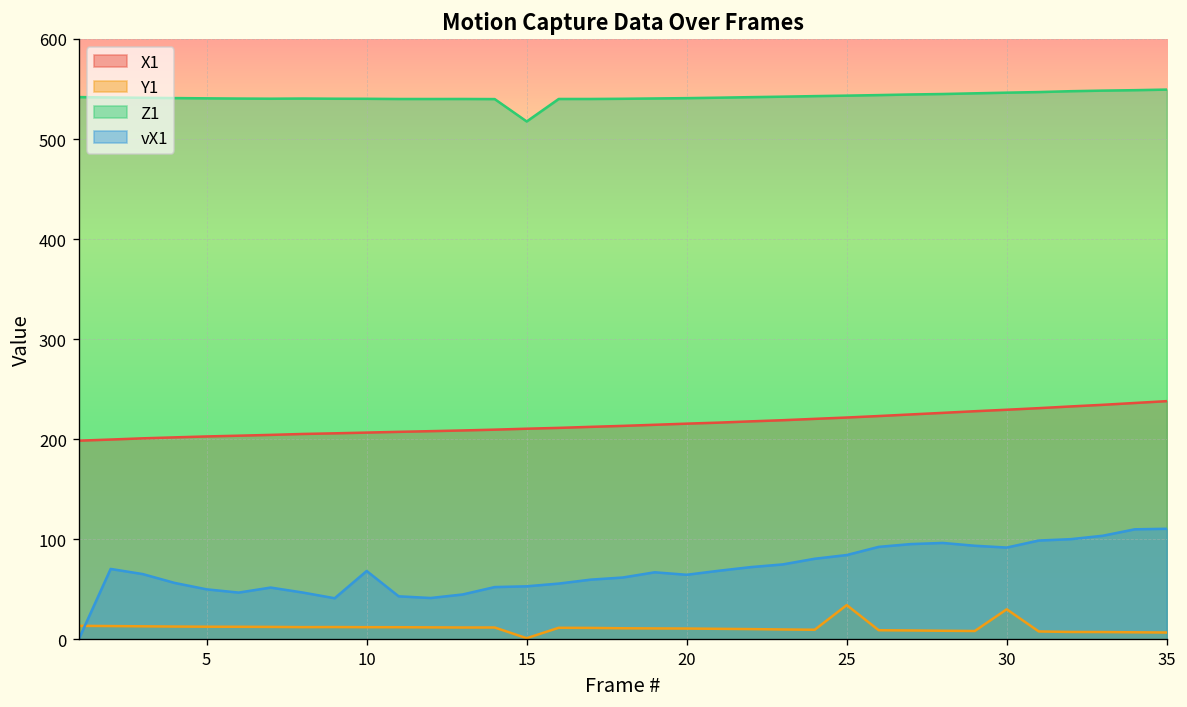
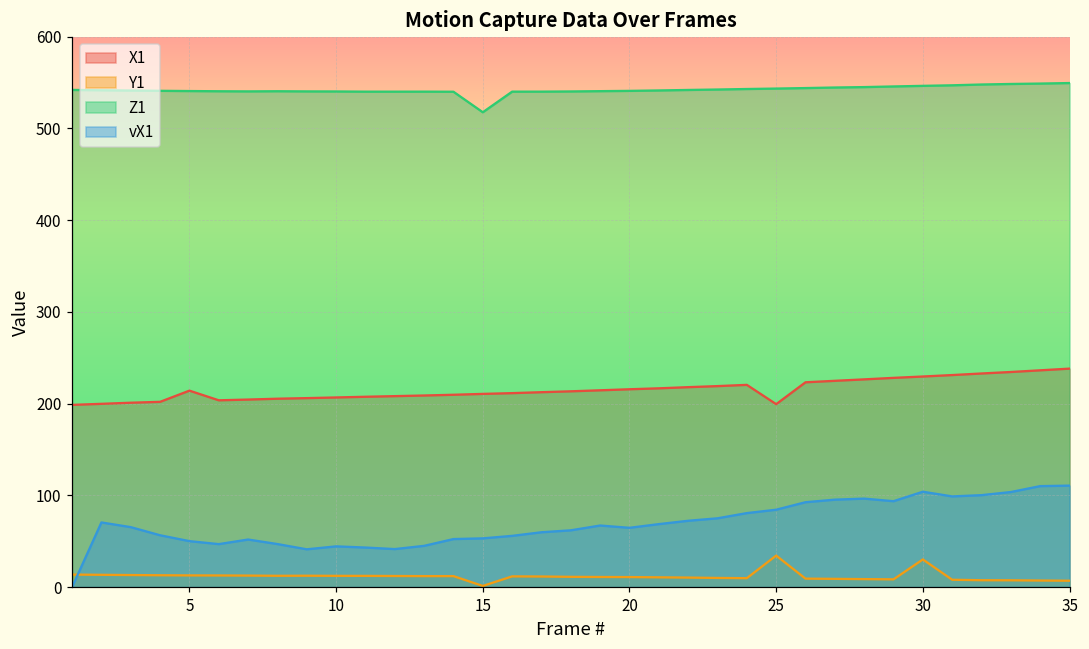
  {
    "X1": {
-     "5": 200,
+     "5": 210,
      "10": 210,
      "15": 210,
      "20": 220,
-     "25": 220,
+     "25": 200,
      "30": 230,
      "35": 240
    },
    "Y1": {
      "5": 10,
      "10": 10,
      "15": 0,
      "20": 10,
      "25": 30,
      "30": 30,
      "35": 10
    },
    "Z1": {
      "5": 540,
      "10": 540,
      "15": 520,
      "20": 540,
      "25": 540,
      "30": 550,
      "35": 550
    },
    "vX1": {
      "5": 50,
-     "10": 70,
+     "10": 40,
      "15": 50,
      "20": 60,
      "25": 80,
-     "30": 90,
+     "30": 100,
      "35": 110
    }
  }
